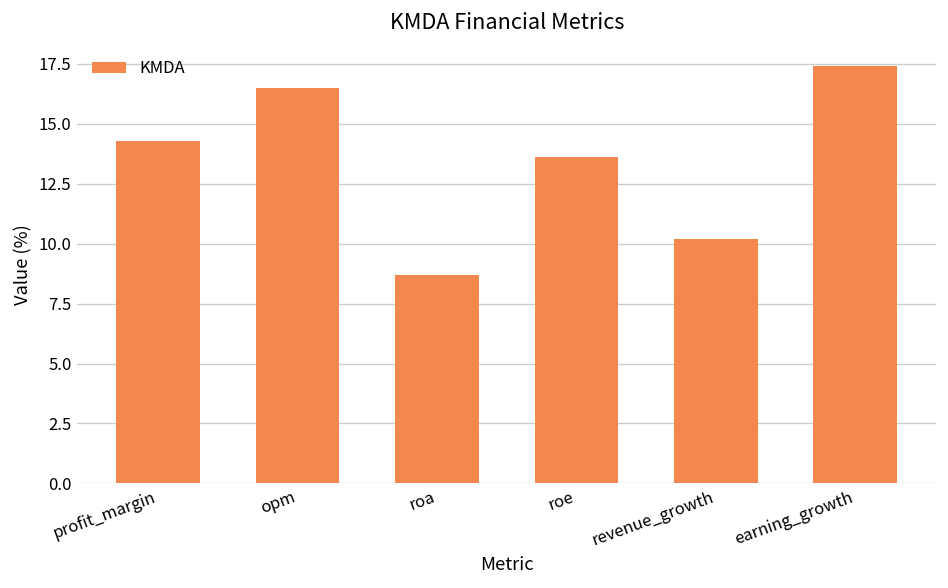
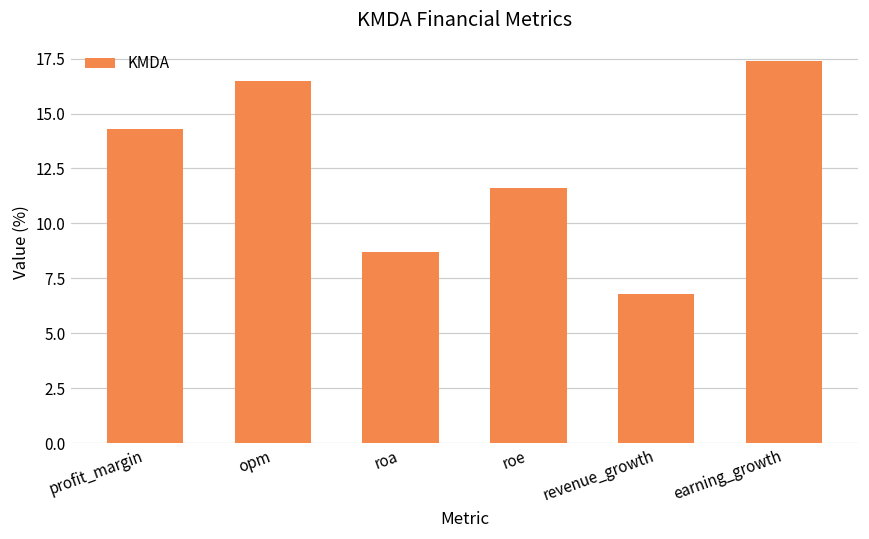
  {
    "profit_margin": 14.3,
    "opm": 16.5,
    "roa": 8.7,
-   "roe": 13.6,
-   "revenue_growth": 10.2,
+   "roe": 11.6,
+   "revenue_growth": 6.8,
    "earning_growth": 17.4
  }
